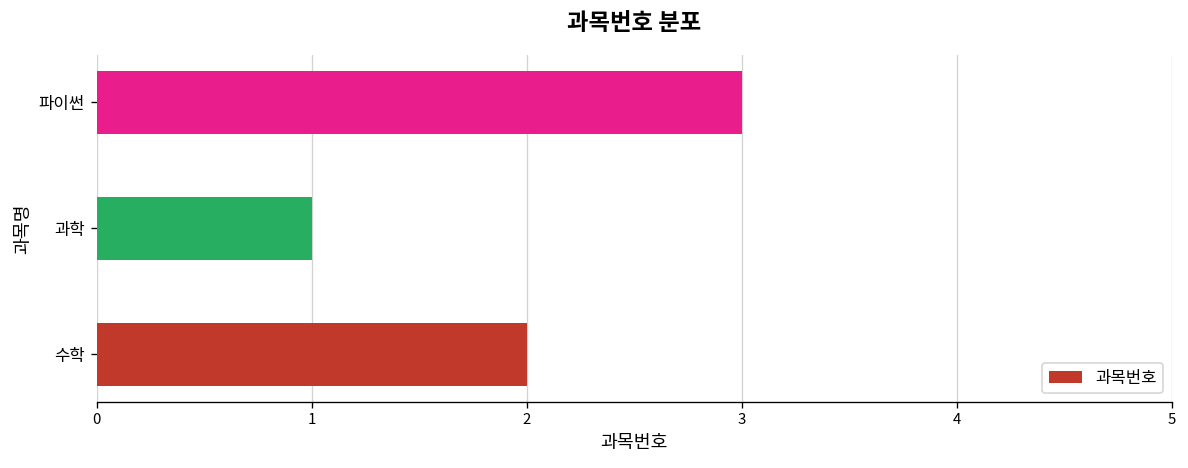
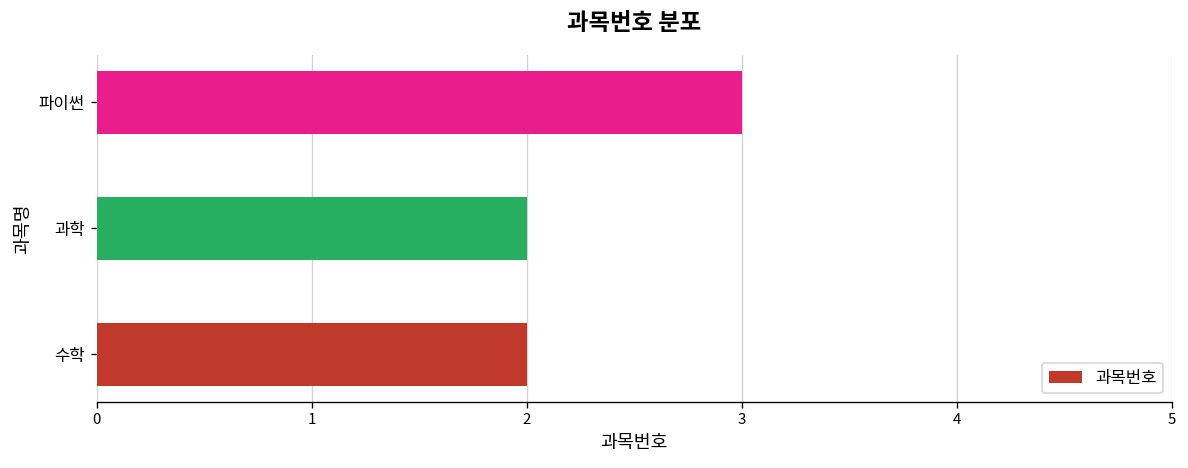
  {
    "파이썬": 3,
-   "과학": 1,
+   "과학": 2,
    "수학": 2
  }
